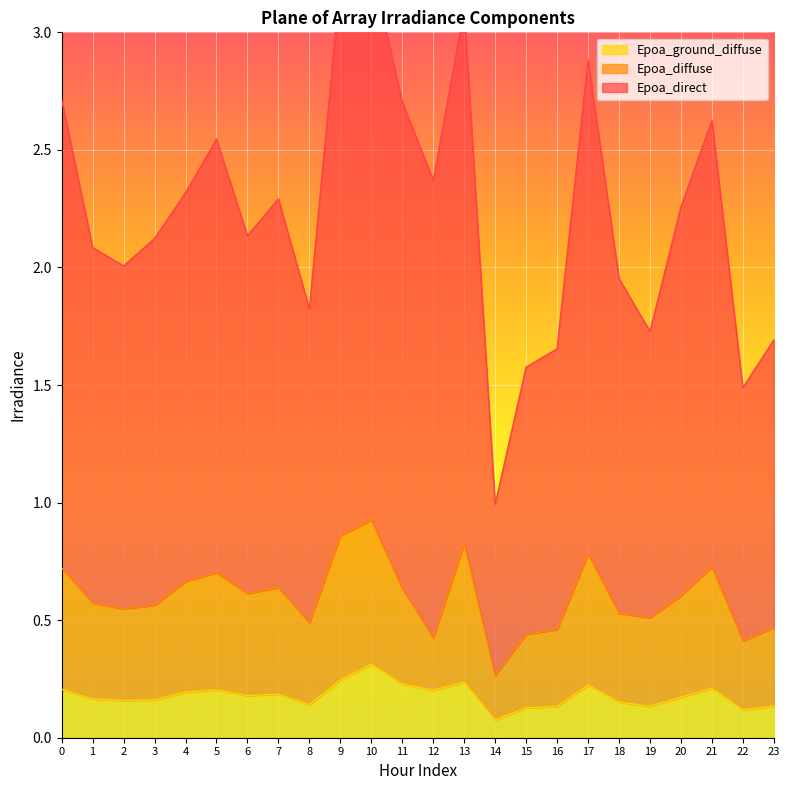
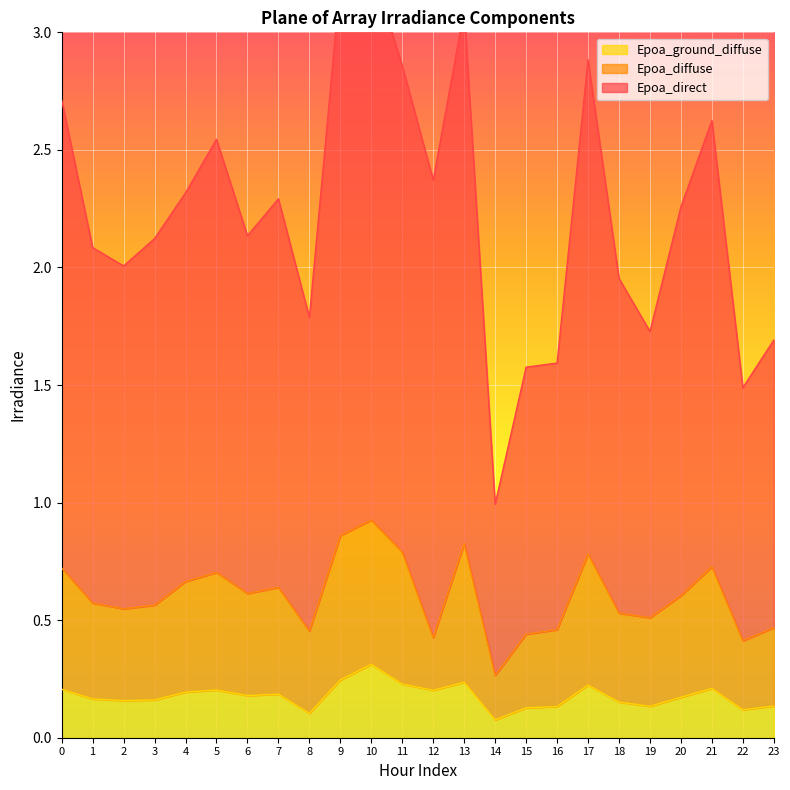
  {
    "Epoa_ground_diffuse": {
      "0": 0.21,
      "1": 0.17,
      "2": 0.16,
      "3": 0.16,
      "4": 0.19,
      "5": 0.20,
      "6": 0.18,
      "7": 0.19,
-     "8": 0.14,
+     "8": 0.10,
      "9": 0.25,
      "10": 0.31,
      "11": 0.23,
      "12": 0.20,
      "13": 0.24,
      "14": 0.08,
      "15": 0.13,
      "16": 0.13,
      "17": 0.22,
      "18": 0.15,
      "19": 0.13,
      "20": 0.17,
      "21": 0.21,
      "22": 0.12,
      "23": 0.13
    },
    "Epoa_diffuse": {
      "0": 0.52,
      "1": 0.41,
      "2": 0.39,
      "3": 0.40,
      "4": 0.47,
      "5": 0.50,
      "6": 0.43,
      "7": 0.45,
      "8": 0.35,
      "9": 0.61,
      "10": 0.61,
-     "11": 0.41,
+     "11": 0.56,
      "12": 0.22,
      "13": 0.59,
      "14": 0.19,
      "15": 0.31,
      "16": 0.33,
      "17": 0.56,
      "18": 0.38,
      "19": 0.38,
      "20": 0.43,
      "21": 0.52,
      "22": 0.29,
      "23": 0.33
    },
    "Epoa_direct": {
      "0": 1.99,
      "1": 1.51,
      "2": 1.46,
      "3": 1.56,
      "4": 1.65,
      "5": 1.84,
      "6": 1.52,
      "7": 1.65,
      "8": 1.33,
      "11": 2.07,
      "12": 1.95,
      "14": 0.73,
      "15": 1.14,
-     "16": 1.19,
+     "16": 1.13,
      "17": 2.10,
      "18": 1.42,
      "19": 1.22,
      "20": 1.65,
      "21": 1.90,
      "22": 1.08,
      "23": 1.22
    }
  }
